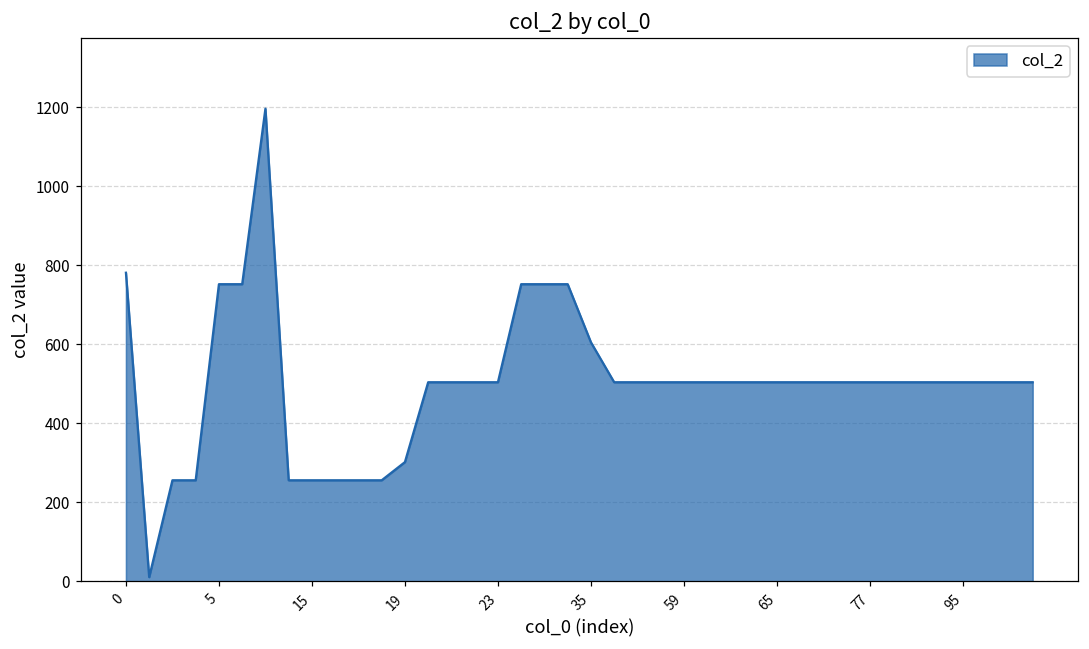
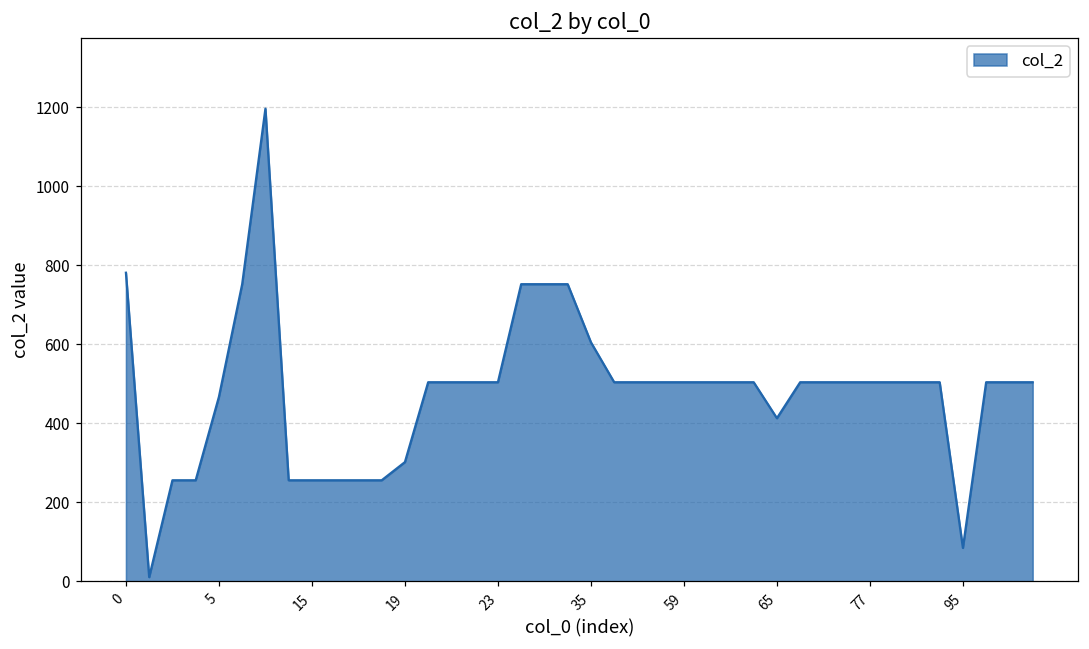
  {
    "0": 780,
-   "5": 750,
+   "5": 470,
    "15": 260,
    "19": 300,
    "23": 500,
    "35": 610,
    "59": 500,
-   "65": 500,
+   "65": 410,
    "77": 500,
-   "95": 500
+   "95": 90
  }
